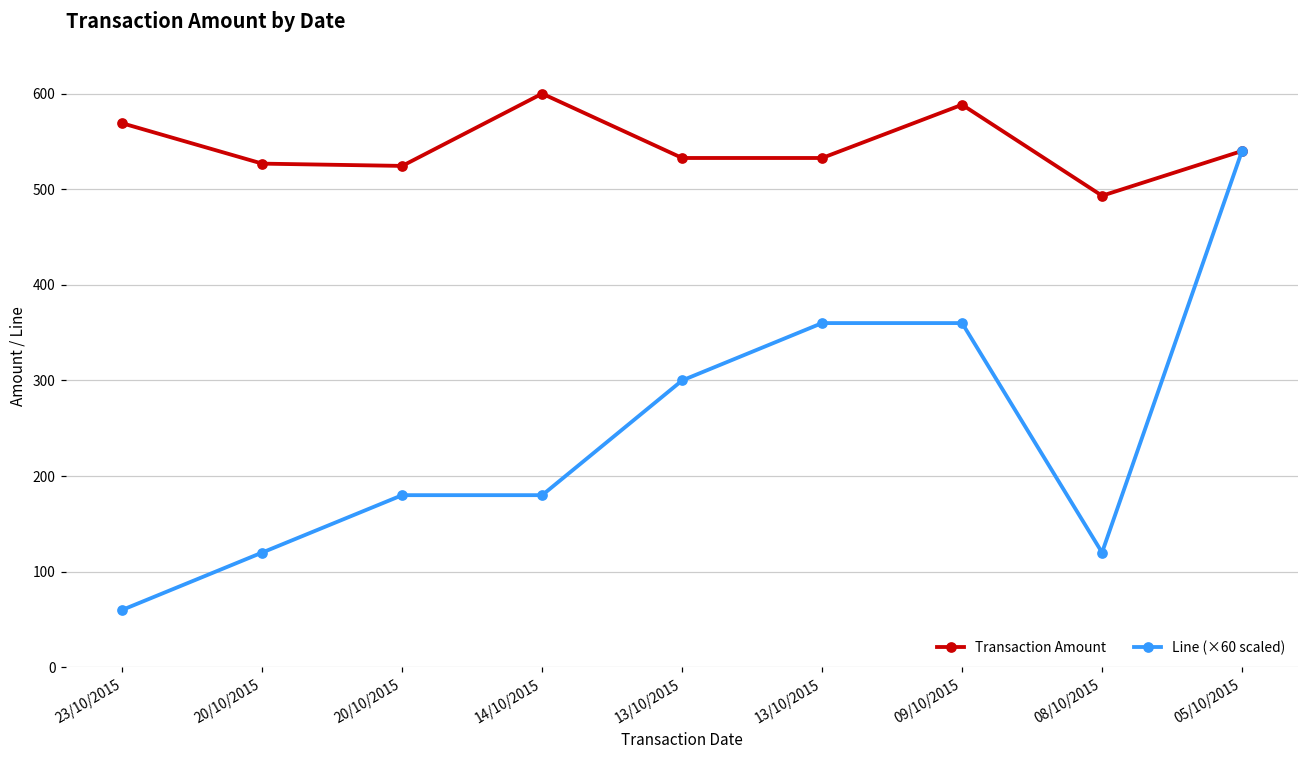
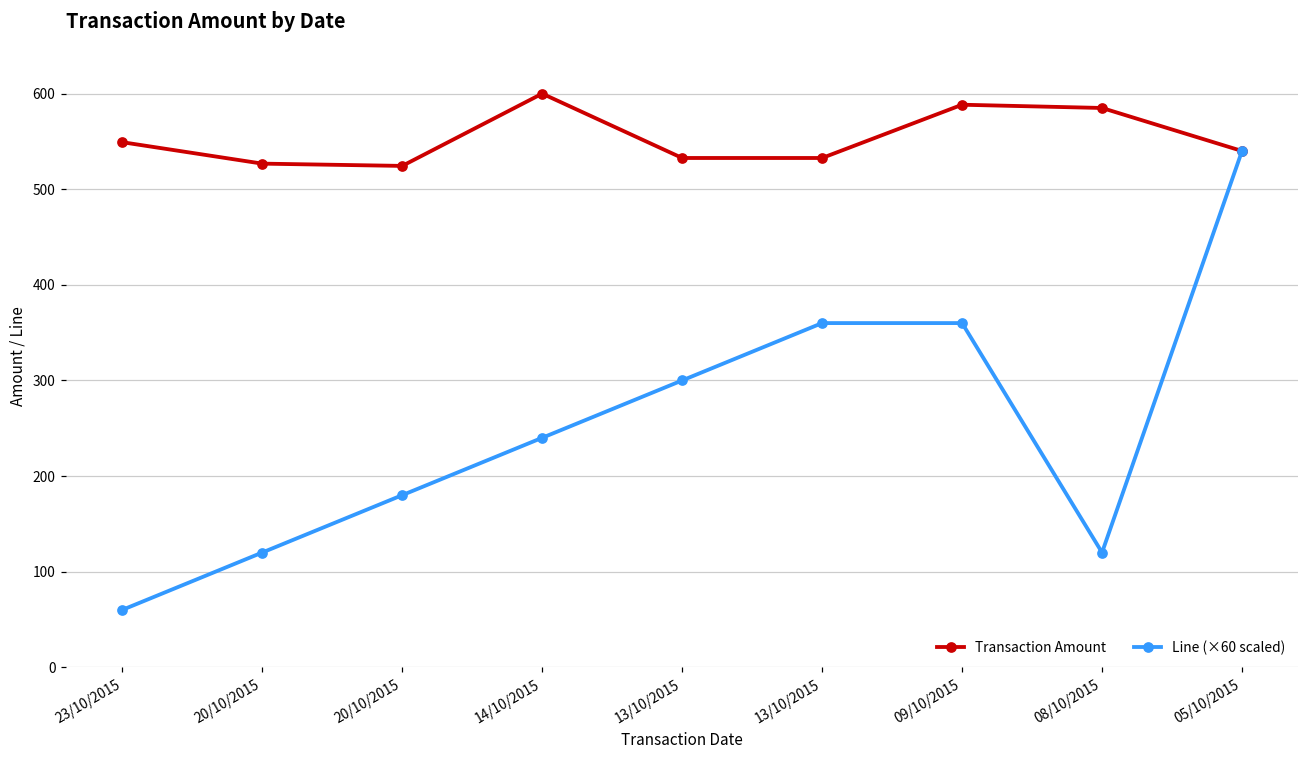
  {
    "Transaction Amount": {
-     "23/10/2015": 570,
+     "23/10/2015": 550,
      "14/10/2015": 600,
      "09/10/2015": 590,
-     "08/10/2015": 490
+     "08/10/2015": 590
    },
    "Line (×60 scaled)": {
      "23/10/2015": 60,
-     "14/10/2015": 180,
+     "14/10/2015": 240,
      "09/10/2015": 360,
      "08/10/2015": 120
    }
  }
